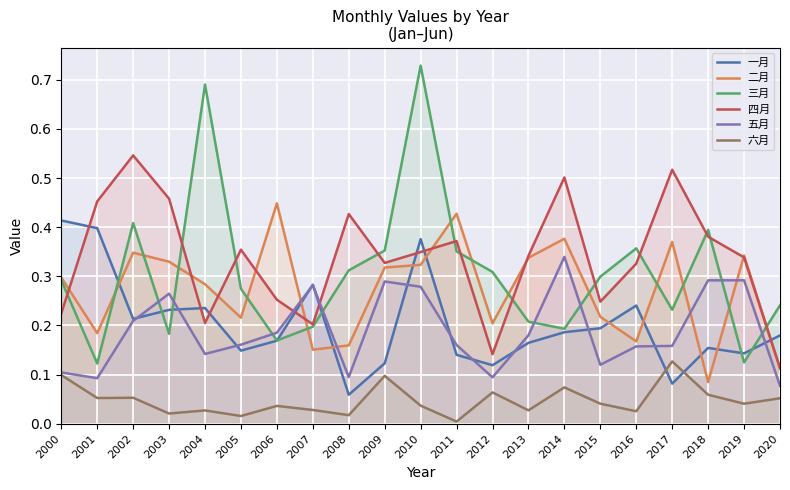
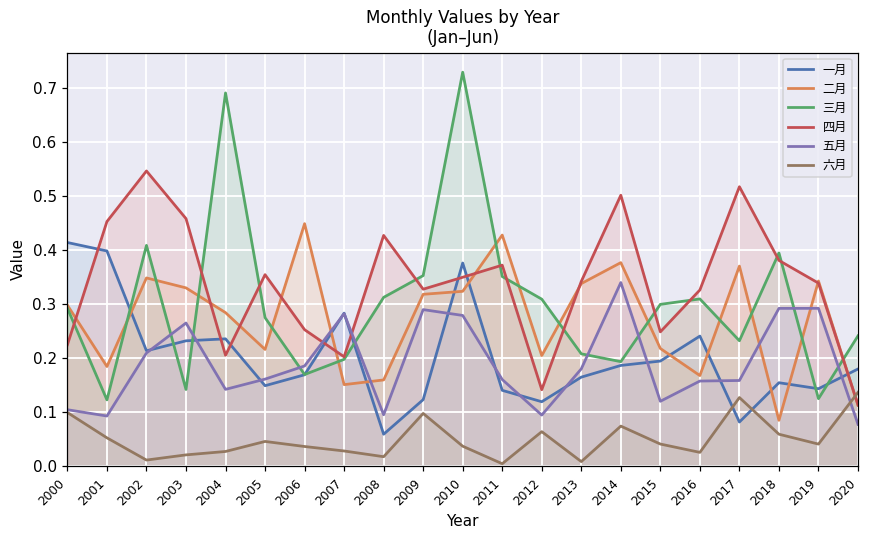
  {
    "三月": {
      "2000": 0.29,
      "2001": 0.12,
      "2002": 0.41,
-     "2003": 0.18,
+     "2003": 0.14,
      "2004": 0.69,
      "2005": 0.27,
      "2008": 0.31,
      "2009": 0.35,
      "2010": 0.73,
      "2011": 0.35,
      "2012": 0.31,
      "2013": 0.21,
      "2014": 0.19,
      "2015": 0.30,
-     "2016": 0.36,
+     "2016": 0.31,
      "2017": 0.23,
      "2018": 0.39,
      "2019": 0.12,
      "2020": 0.24
    },
    "六月": {
      "2001": 0.05,
-     "2002": 0.05,
+     "2002": 0.01,
      "2003": 0.02,
      "2004": 0.03,
-     "2005": 0.02,
+     "2005": 0.05,
      "2006": 0.04,
      "2007": 0.03,
      "2008": 0.02,
      "2009": 0.10,
      "2010": 0.04,
      "2011": 0.00,
      "2012": 0.06,
-     "2013": 0.03,
+     "2013": 0.01,
      "2014": 0.07,
      "2015": 0.04,
      "2016": 0.03,
      "2017": 0.13,
      "2018": 0.06,
      "2019": 0.04,
-     "2020": 0.05
+     "2020": 0.14
    }
  }
